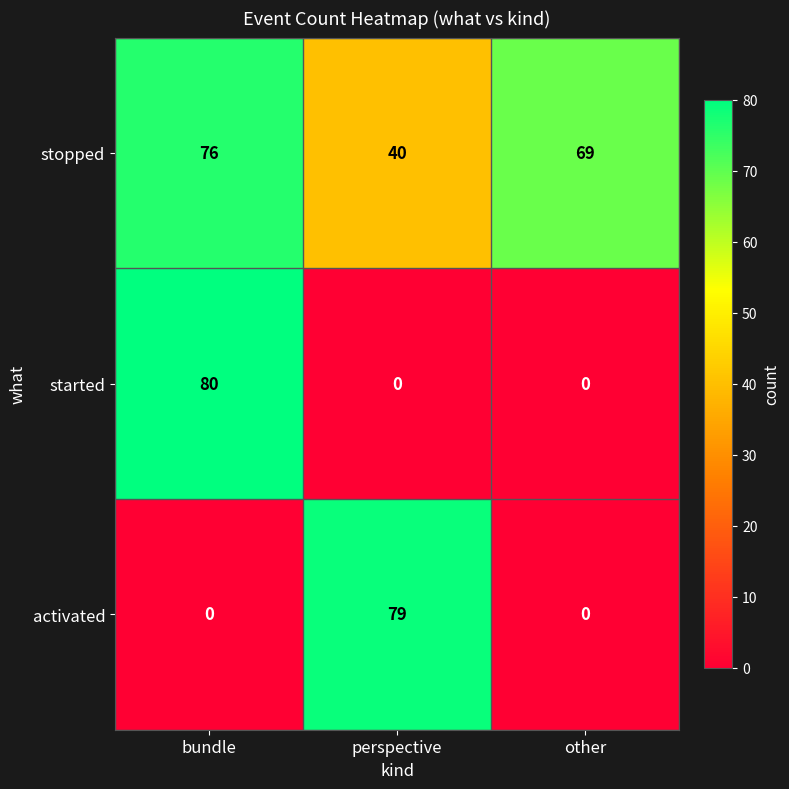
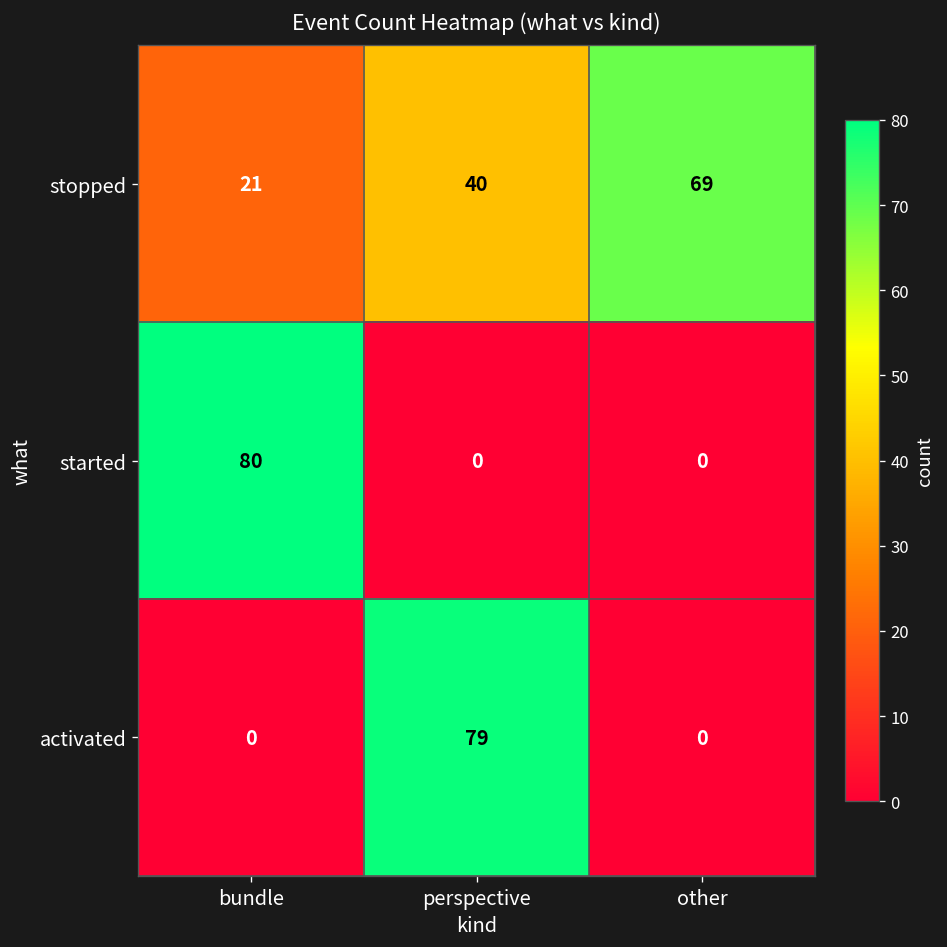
  {
    "stopped": {
-     "bundle": 76,
+     "bundle": 21,
      "perspective": 40,
      "other": 69
    },
    "started": {
      "bundle": 80,
      "perspective": 0,
      "other": 0
    },
    "activated": {
      "bundle": 0,
      "perspective": 79,
      "other": 0
    }
  }
